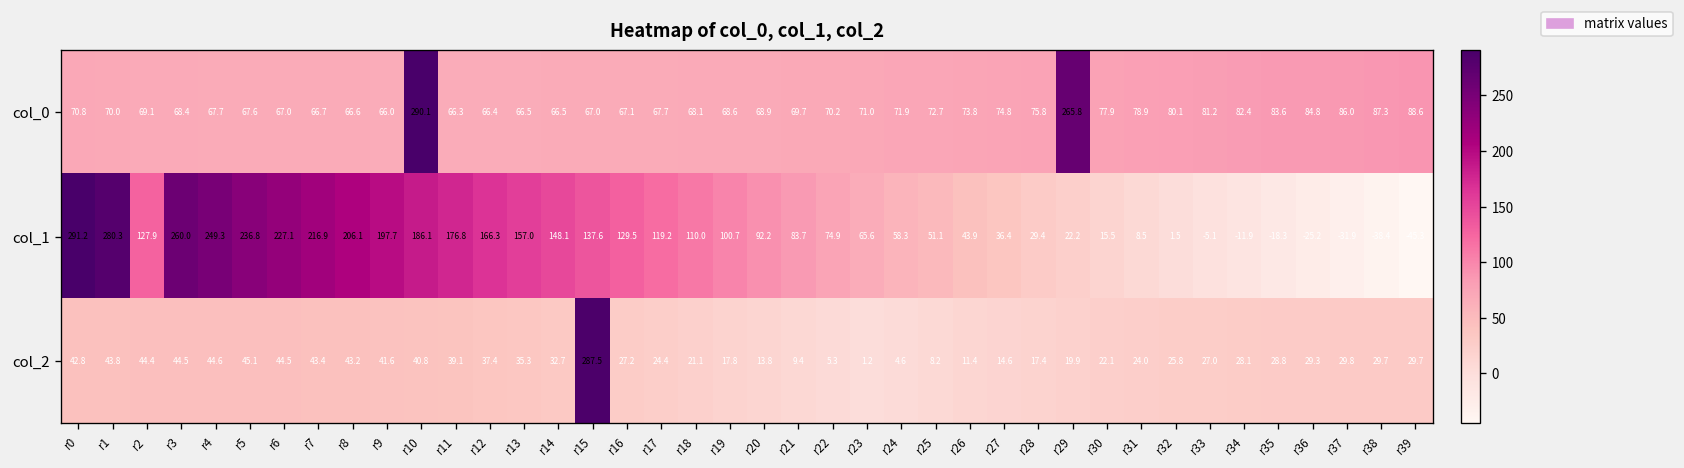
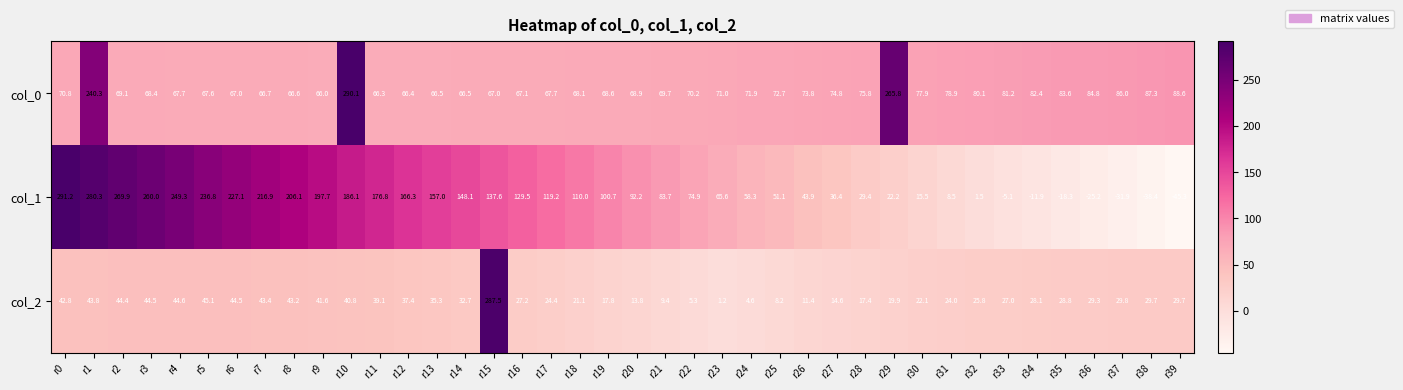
  {
    "col_0": {
      "r0": 70.8,
-     "r1": 70.0,
+     "r1": 240.3,
      "r2": 69.1,
      "r3": 68.4,
      "r4": 67.7,
      "r5": 67.6,
      "r6": 67.0,
      "r7": 66.7,
      "r8": 66.6,
      "r9": 66.0,
      "r10": 290.1,
      "r11": 66.3,
      "r12": 66.4,
      "r13": 66.5,
      "r14": 66.5,
      "r15": 67.0,
      "r16": 67.1,
      "r17": 67.7,
      "r18": 68.1,
      "r19": 68.6,
      "r20": 68.9,
      "r21": 69.7,
      "r22": 70.2,
      "r23": 71.0,
      "r24": 71.9,
      "r25": 72.7,
      "r26": 73.8,
      "r27": 74.8,
      "r28": 75.8,
      "r29": 265.8,
      "r30": 77.9,
      "r31": 78.9,
      "r32": 80.1,
      "r33": 81.2,
      "r34": 82.4,
      "r35": 83.6,
      "r36": 84.8,
      "r37": 86.0,
      "r38": 87.3,
      "r39": 88.6
    },
    "col_1": {
      "r0": 291.2,
      "r1": 280.3,
-     "r2": 127.9,
+     "r2": 269.9,
      "r3": 260.0,
      "r4": 249.3,
      "r5": 236.8,
      "r6": 227.1,
      "r7": 216.9,
      "r8": 206.1,
      "r9": 197.7,
      "r10": 186.1,
      "r11": 176.8,
      "r12": 166.3,
      "r13": 157.0,
      "r14": 148.1,
      "r15": 137.6,
      "r16": 129.5,
      "r17": 119.2,
      "r18": 110.0,
      "r19": 100.7,
      "r20": 92.2,
      "r21": 83.7,
      "r22": 74.9,
      "r23": 65.6,
      "r24": 58.3,
      "r25": 51.1,
      "r26": 43.9,
      "r27": 36.4,
      "r28": 29.4,
      "r29": 22.2
    },
    "col_2": {
      "r0": 42.8,
      "r1": 43.8,
      "r2": 44.4,
      "r3": 44.5,
      "r4": 44.6,
      "r5": 45.1,
      "r6": 44.5,
      "r7": 43.4,
      "r8": 43.2,
      "r9": 41.6,
      "r10": 40.8,
      "r11": 39.1,
      "r12": 37.4,
      "r13": 35.3,
      "r14": 32.7,
      "r15": 287.5,
      "r16": 27.2,
      "r17": 24.4,
      "r18": 21.1,
      "r30": 22.1,
      "r31": 24.0,
      "r32": 25.8,
      "r33": 27.0,
      "r34": 28.1,
      "r35": 28.8,
      "r36": 29.3,
      "r37": 29.8,
      "r38": 29.7,
      "r39": 29.7
    }
  }
